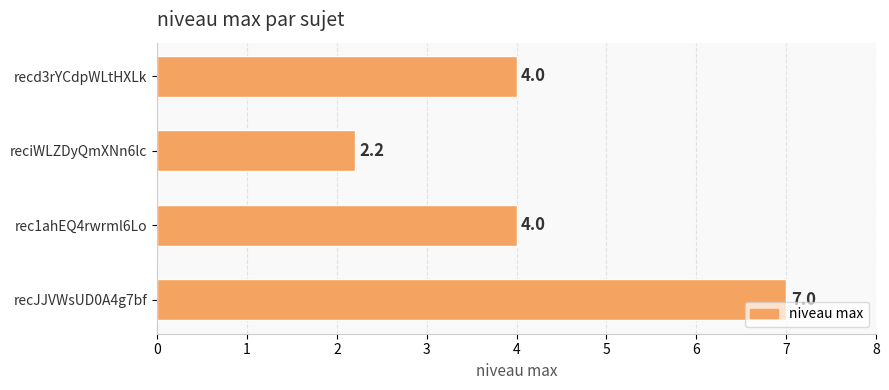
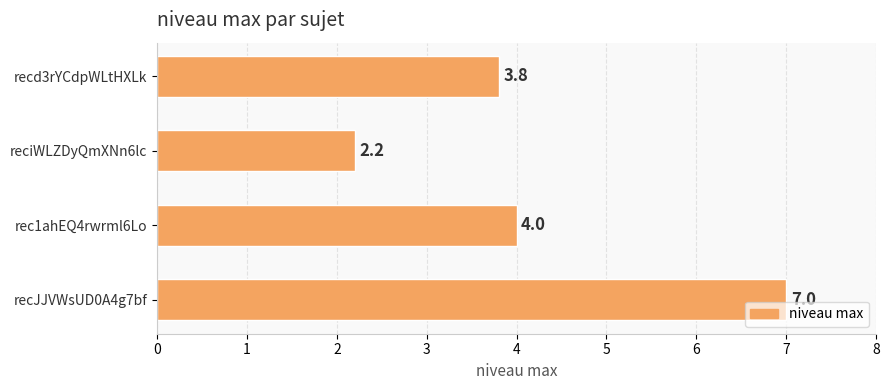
  {
-   "recd3rYCdpWLtHXLk": 4.0,
+   "recd3rYCdpWLtHXLk": 3.8,
    "reciWLZDyQmXNn6lc": 2.2,
    "rec1ahEQ4rwrml6Lo": 4.0
  }
